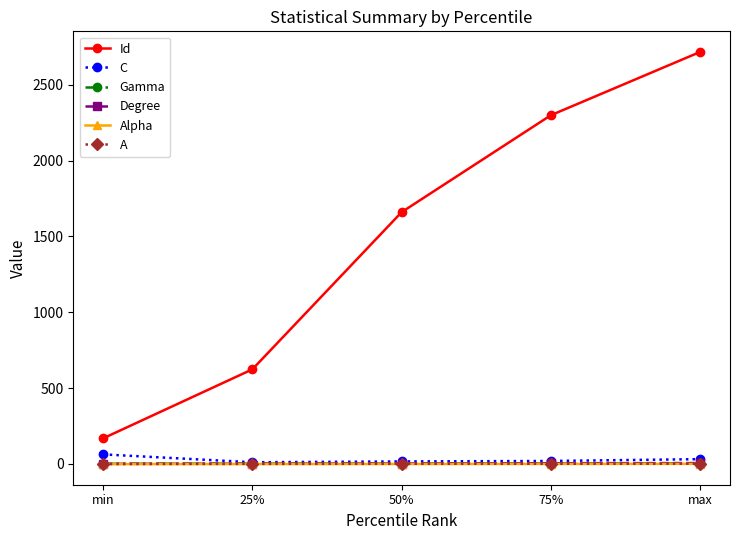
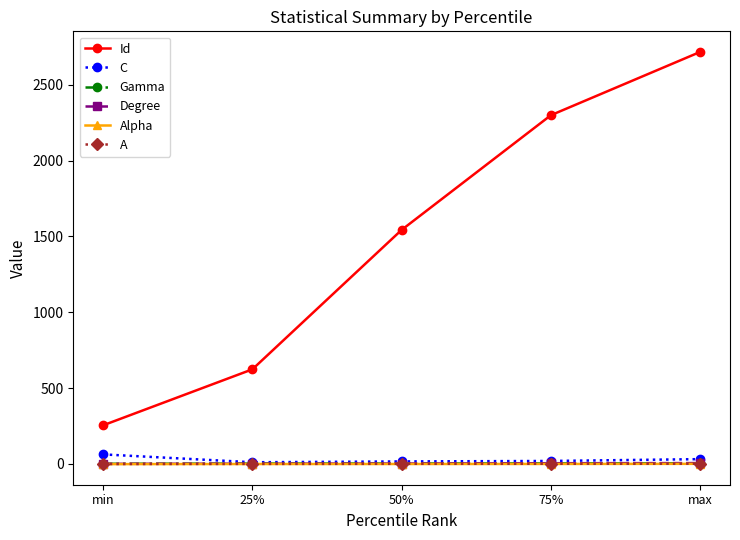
  {
    "Id": {
-     "min": 170,
+     "min": 260,
      "25%": 620,
-     "50%": 1660,
+     "50%": 1540,
      "75%": 2300,
      "max": 2720
    },
    "C": {
      "min": 60,
      "max": 30
    }
  }
